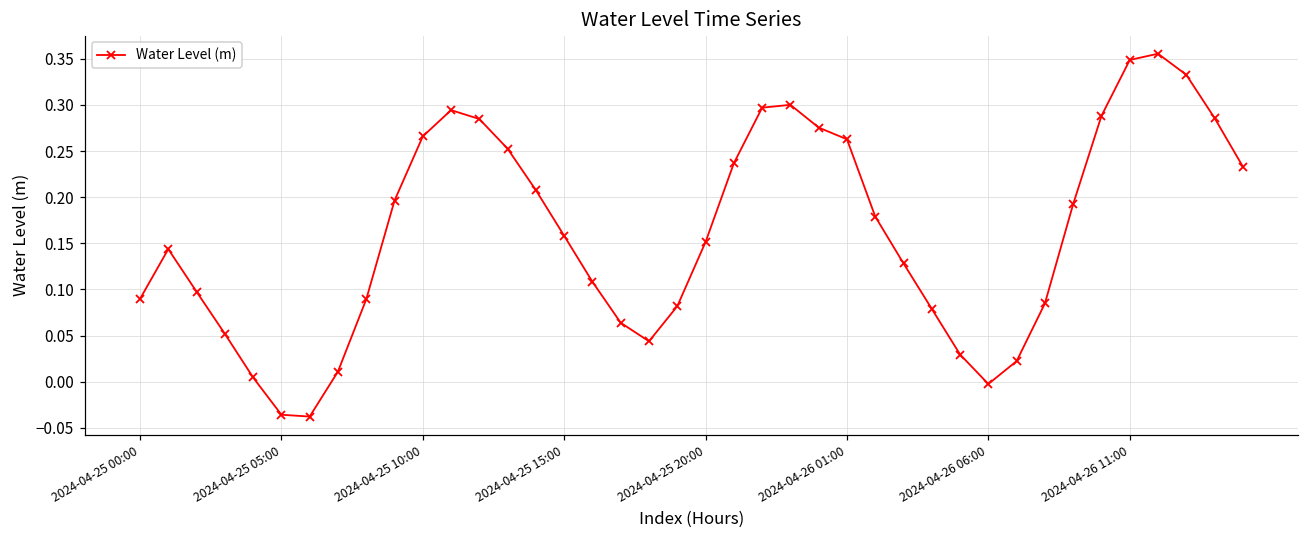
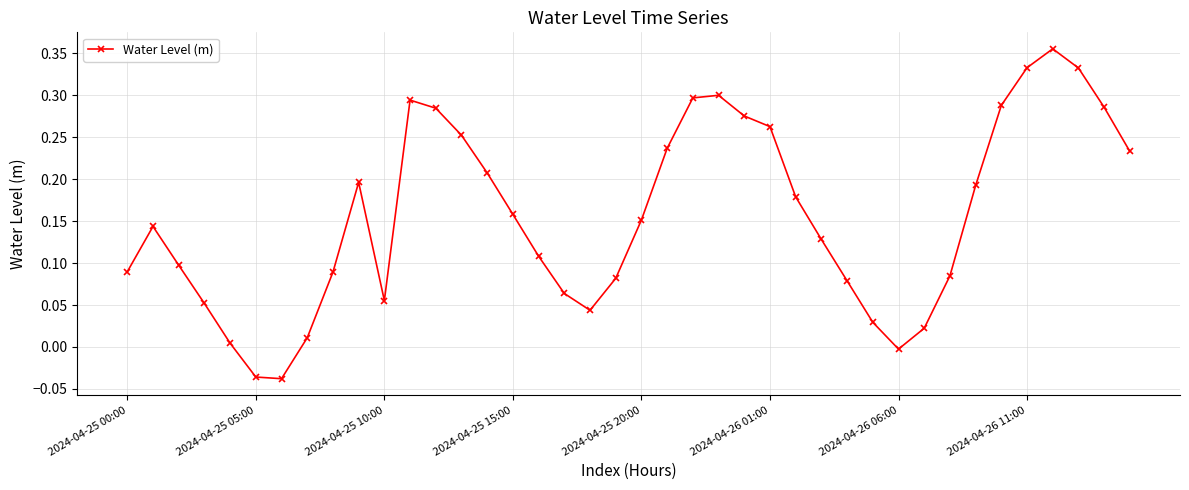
  {
    "2024-04-25 00:00": 0.09,
    "2024-04-25 05:00": -0.04,
-   "2024-04-25 10:00": 0.27,
+   "2024-04-25 10:00": 0.06,
    "2024-04-25 15:00": 0.16,
    "2024-04-25 20:00": 0.15,
    "2024-04-26 01:00": 0.26,
    "2024-04-26 06:00": 0.00,
-   "2024-04-26 11:00": 0.35
+   "2024-04-26 11:00": 0.33
  }
